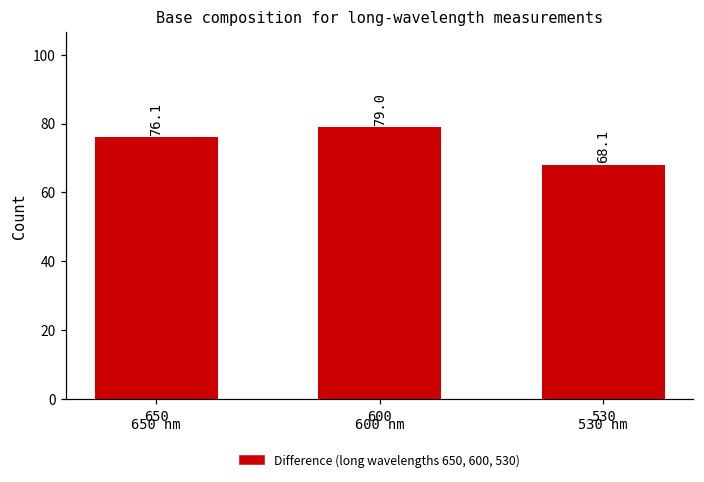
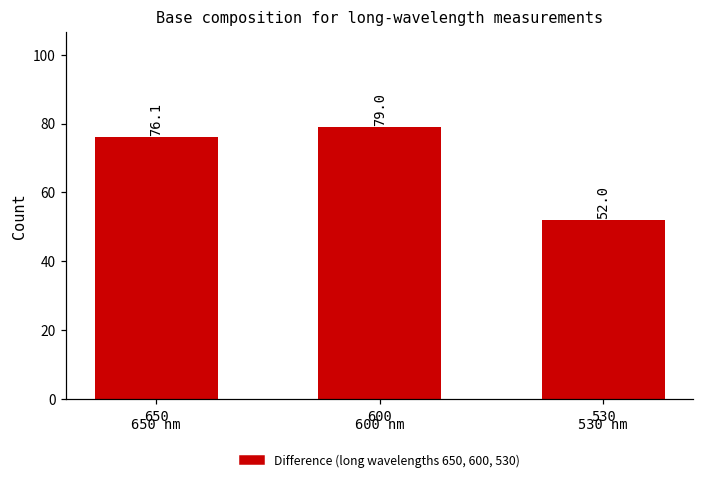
  {
    "650": 76.1,
    "600": 79.0,
-   "530": 68.1
+   "530": 52.0
  }
